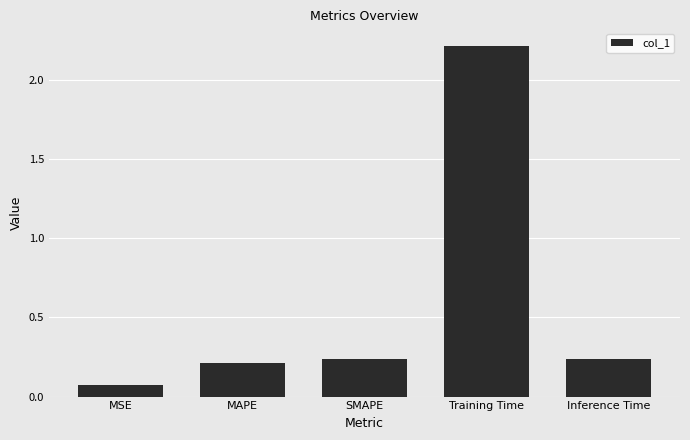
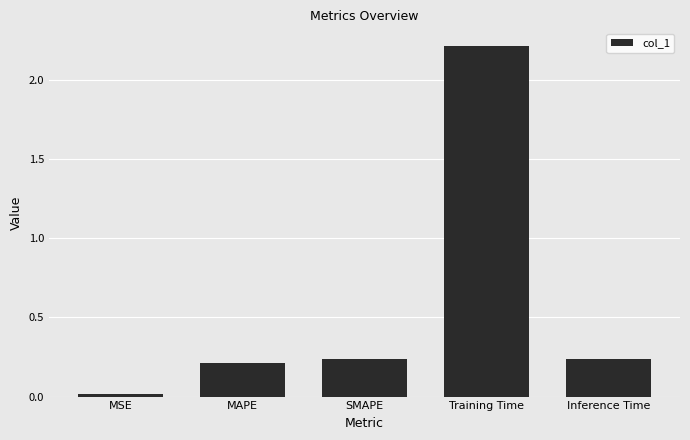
  {
-   "MSE": 0.07,
+   "MSE": 0.02,
    "MAPE": 0.21,
    "SMAPE": 0.24,
    "Training Time": 2.21,
    "Inference Time": 0.24
  }
